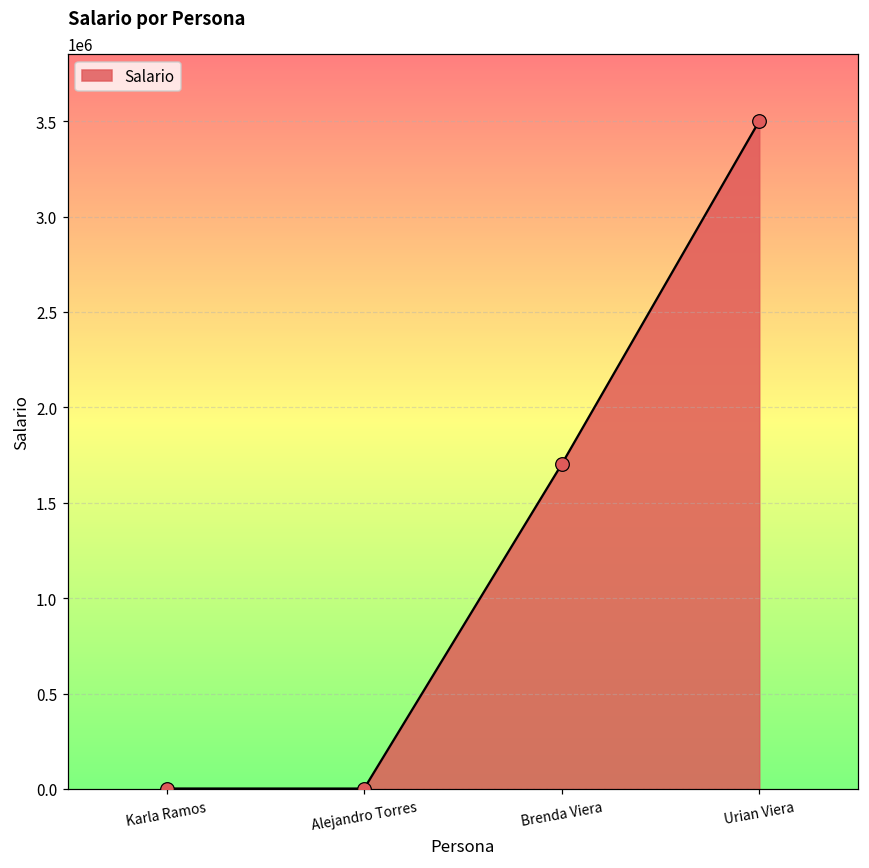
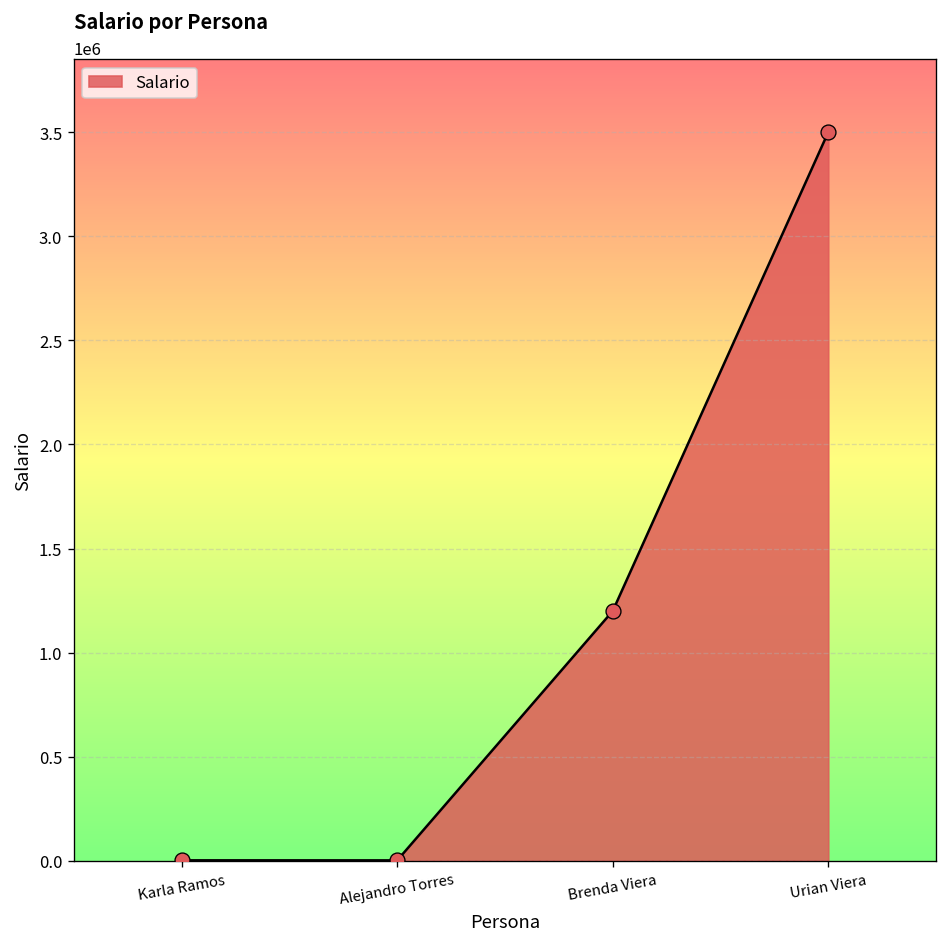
  {
    "Karla Ramos": 0,
    "Alejandro Torres": 0,
-   "Brenda Viera": 1700000,
+   "Brenda Viera": 1200000,
    "Urian Viera": 3500000
  }
